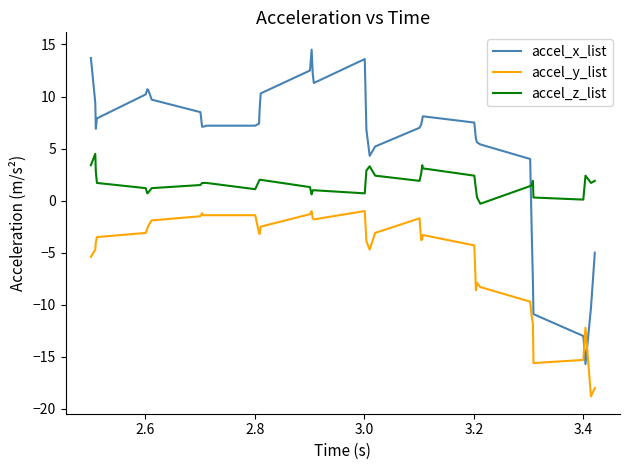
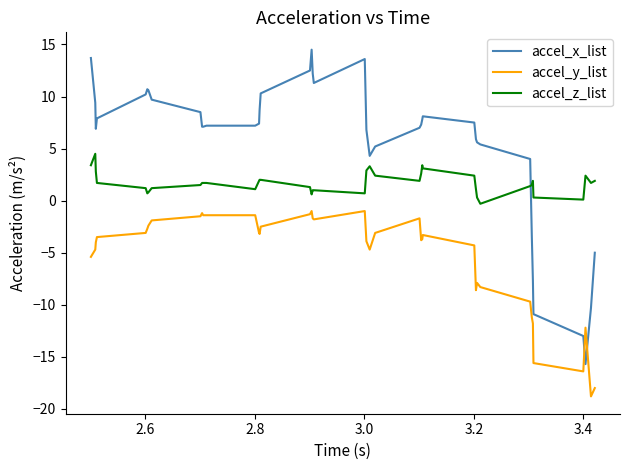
  {
    "accel_x_list": {
      "3.4": -13.0
    },
    "accel_y_list": {
-     "3.4": -15.3
+     "3.4": -16.4
    },
    "accel_z_list": {
      "3.4": 0.1
    }
  }
